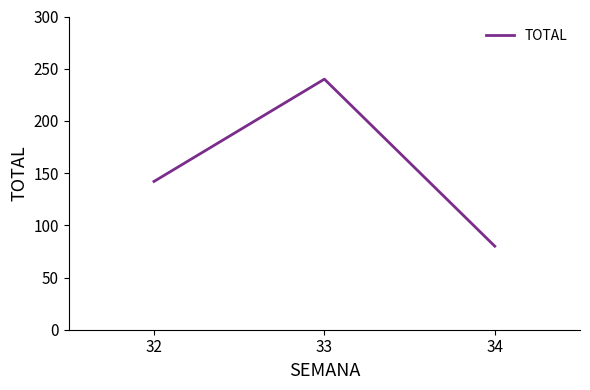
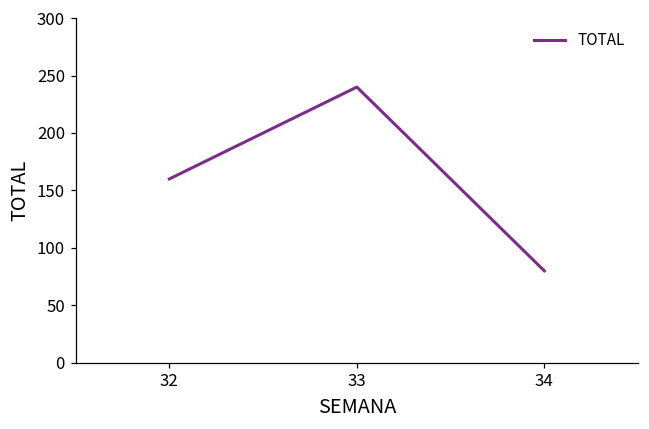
  {
-   "32": 142,
+   "32": 160,
    "33": 240,
    "34": 80
  }
